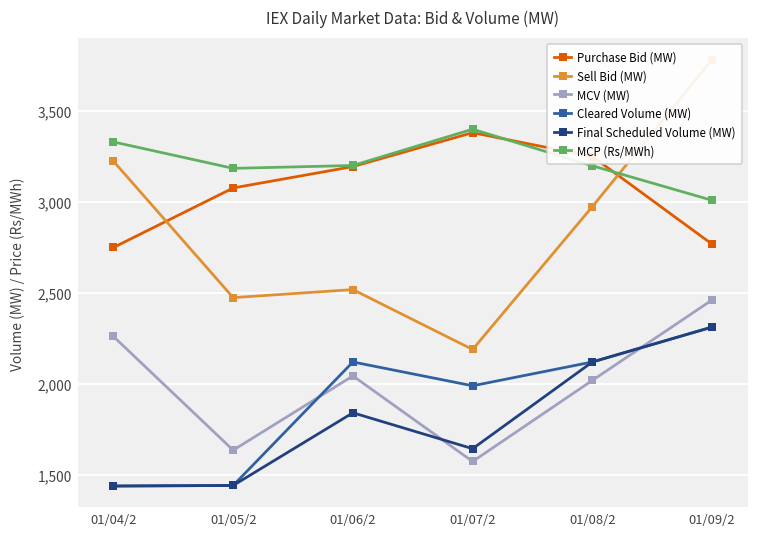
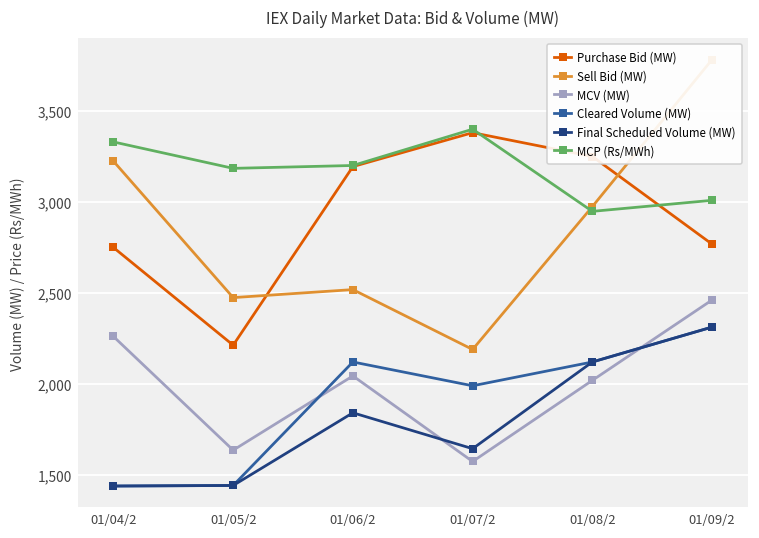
  {
    "Purchase Bid (MW)": {
      "01/04/2": "2,750",
-     "01/05/2": "3,080",
+     "01/05/2": "2,210",
      "01/07/2": "3,380",
      "01/09/2": "2,770"
    },
    "Sell Bid (MW)": {
      "01/04/2": "3,220",
      "01/05/2": "2,470",
      "01/06/2": "2,520",
      "01/07/2": "2,190",
      "01/08/2": "2,970"
    },
    "MCV (MW)": {
      "01/04/2": "2,260",
      "01/05/2": "1,640",
      "01/06/2": "2,040",
      "01/07/2": "1,570",
      "01/08/2": "2,020",
      "01/09/2": "2,460"
    },
    "MCP (Rs/MWh)": {
      "01/04/2": "3,330",
      "01/05/2": "3,190",
      "01/07/2": "3,400",
-     "01/08/2": "3,200",
+     "01/08/2": "2,950",
      "01/09/2": "3,010"
    }
  }
